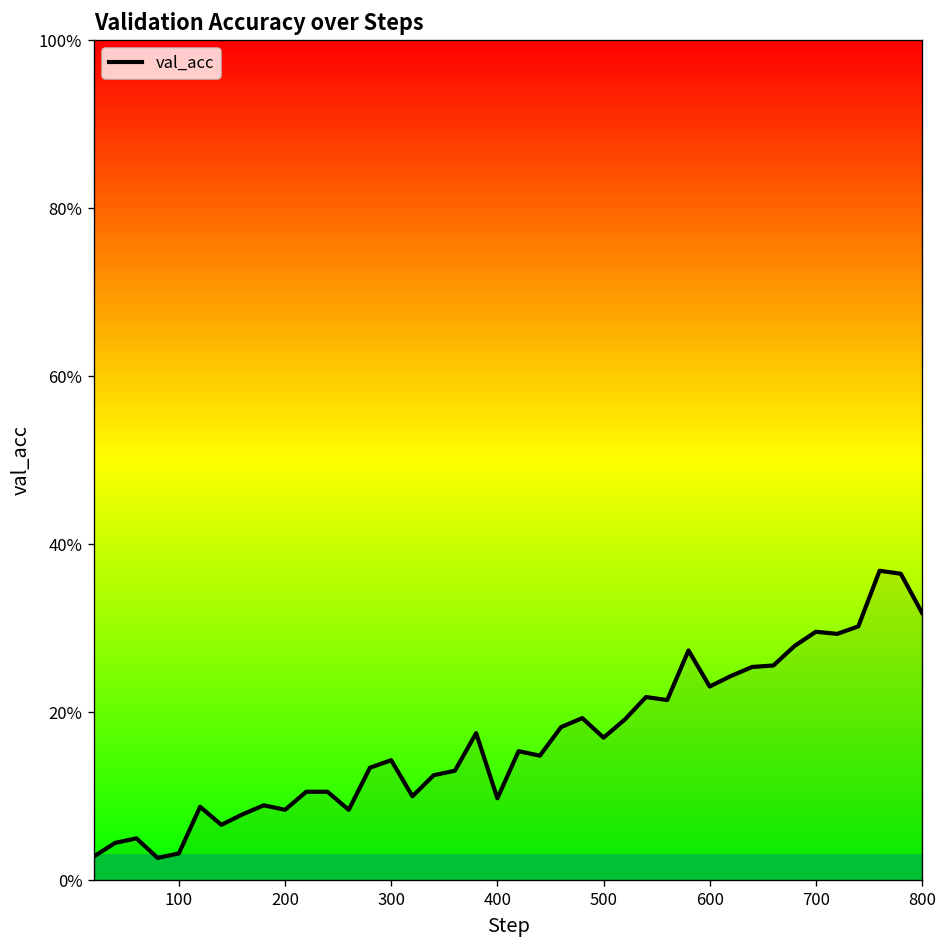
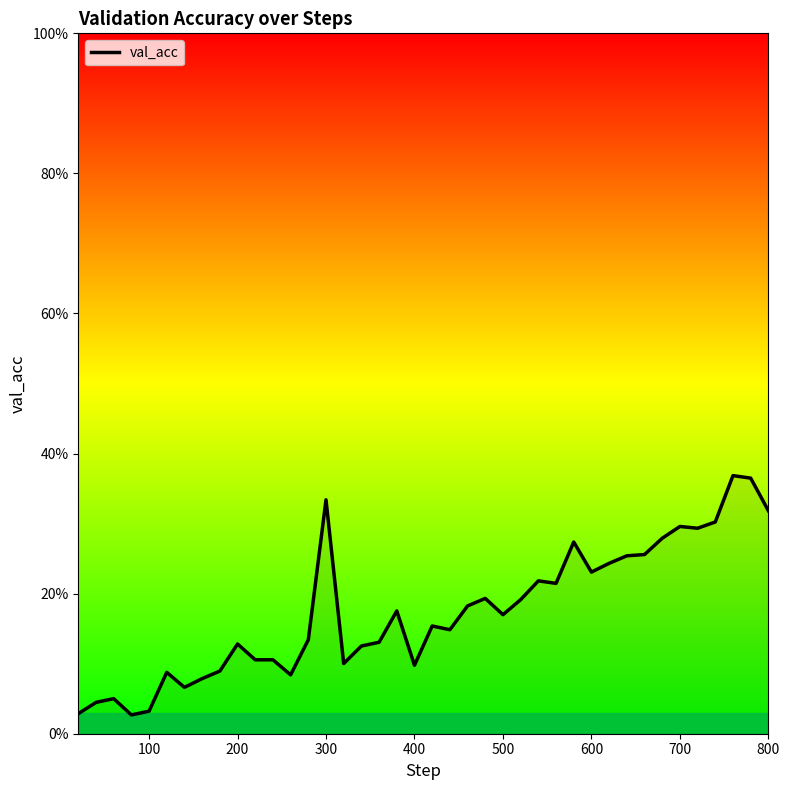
  {
    "100": "3%",
-   "200": "8%",
-   "300": "14%",
+   "200": "13%",
+   "300": "33%",
    "400": "10%",
    "500": "17%",
    "600": "23%",
    "700": "30%",
    "800": "32%"
  }
